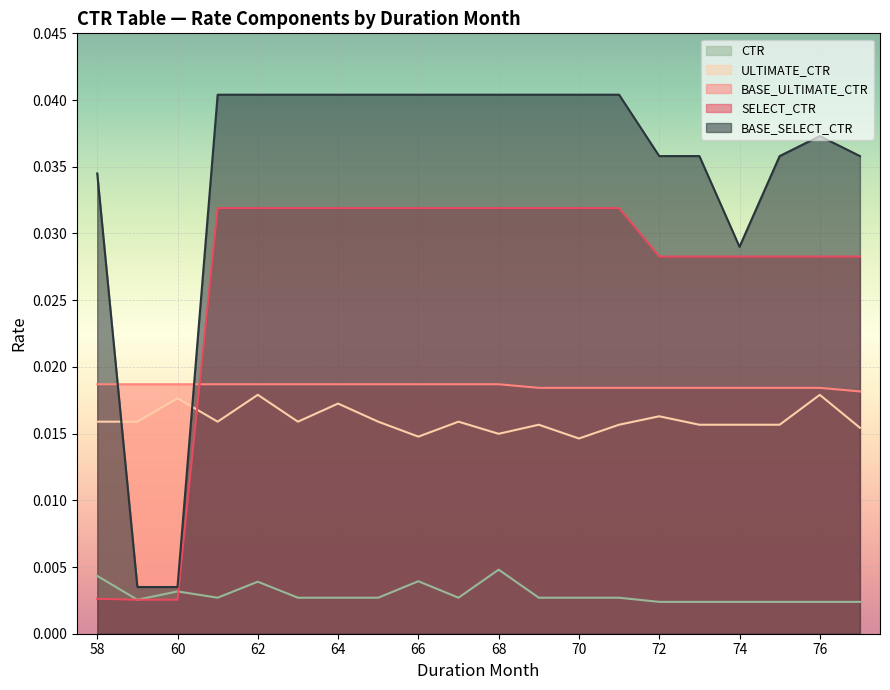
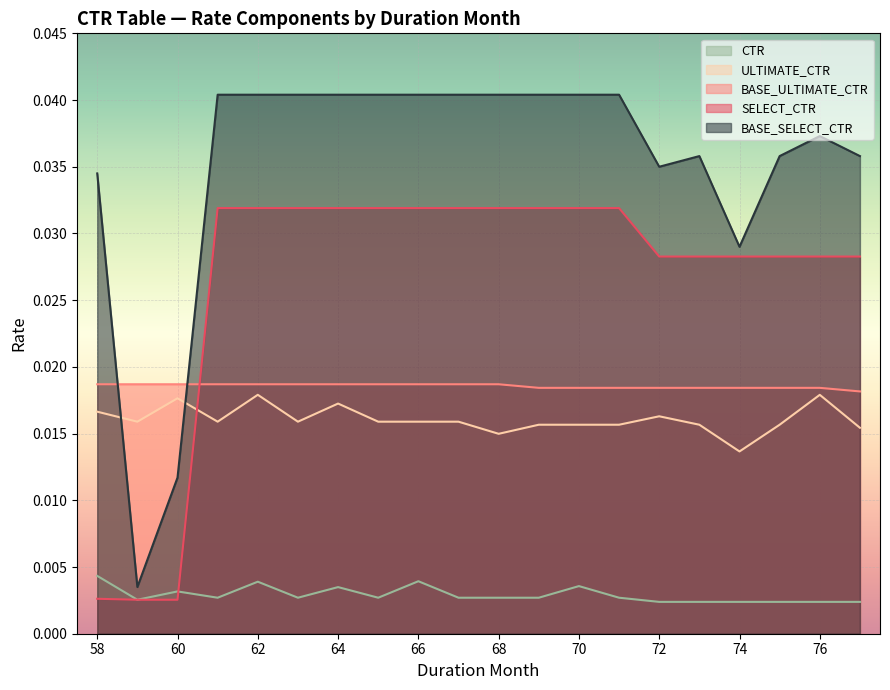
  {
    "CTR": {
      "58": 0.0043,
      "60": 0.0032,
      "62": 0.0039,
-     "64": 0.0027,
+     "64": 0.0035,
      "66": 0.0039,
-     "68": 0.0048,
-     "70": 0.0027,
+     "68": 0.0027,
+     "70": 0.0036,
      "72": 0.0024,
      "74": 0.0024,
      "76": 0.0024
    },
    "ULTIMATE_CTR": {
-     "58": 0.0159,
+     "58": 0.0166,
      "60": 0.0176,
      "62": 0.0179,
      "64": 0.0173,
-     "66": 0.0148,
+     "66": 0.0159,
      "68": 0.0150,
-     "70": 0.0146,
+     "70": 0.0157,
      "72": 0.0163,
-     "74": 0.0157,
+     "74": 0.0137,
      "76": 0.0179
    },
    "BASE_SELECT_CTR": {
      "58": 0.0345,
-     "60": 0.0035,
+     "60": 0.0117,
      "62": 0.0404,
      "64": 0.0404,
      "66": 0.0404,
      "68": 0.0404,
      "70": 0.0404,
-     "72": 0.0358,
+     "72": 0.0350,
      "74": 0.0290
    }
  }
